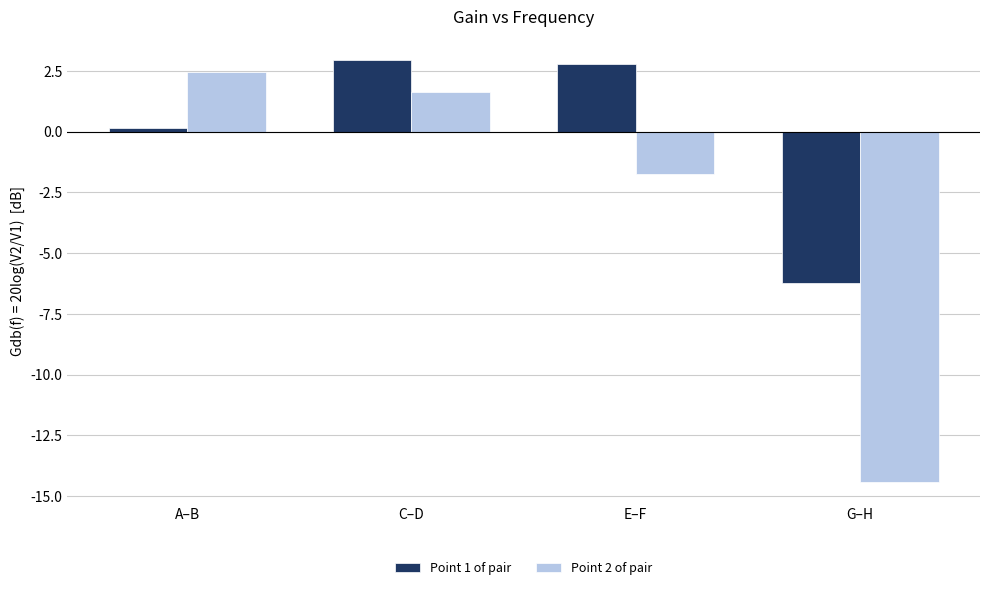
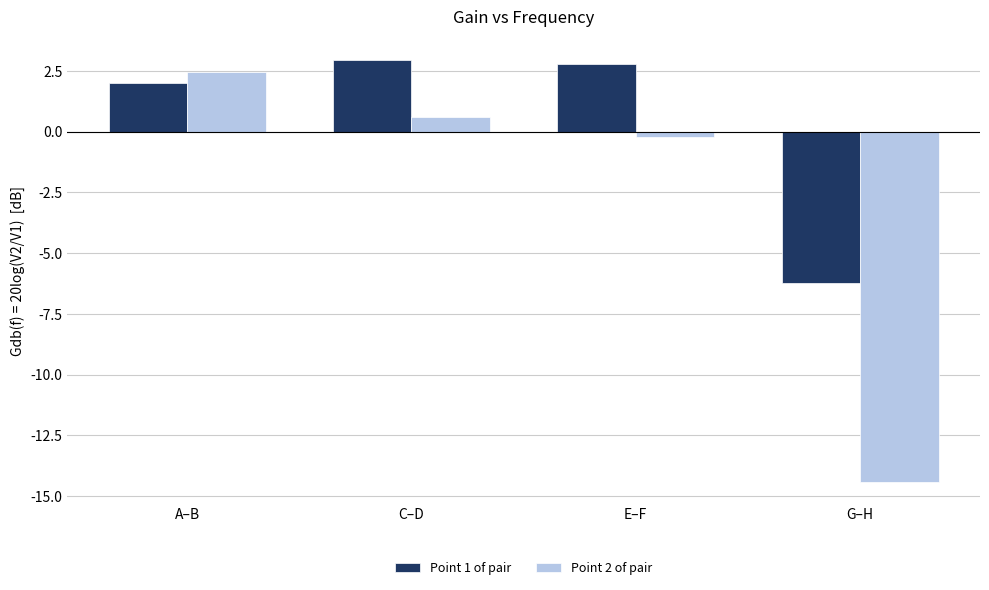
  {
    "Point 1 of pair": {
-     "A–B": 0.2,
+     "A–B": 2.0,
      "C–D": 2.9,
      "E–F": 2.8,
      "G–H": -6.2
    },
    "Point 2 of pair": {
      "A–B": 2.5,
-     "C–D": 1.6,
-     "E–F": -1.8,
+     "C–D": 0.6,
+     "E–F": -0.2,
      "G–H": -14.4
    }
  }
